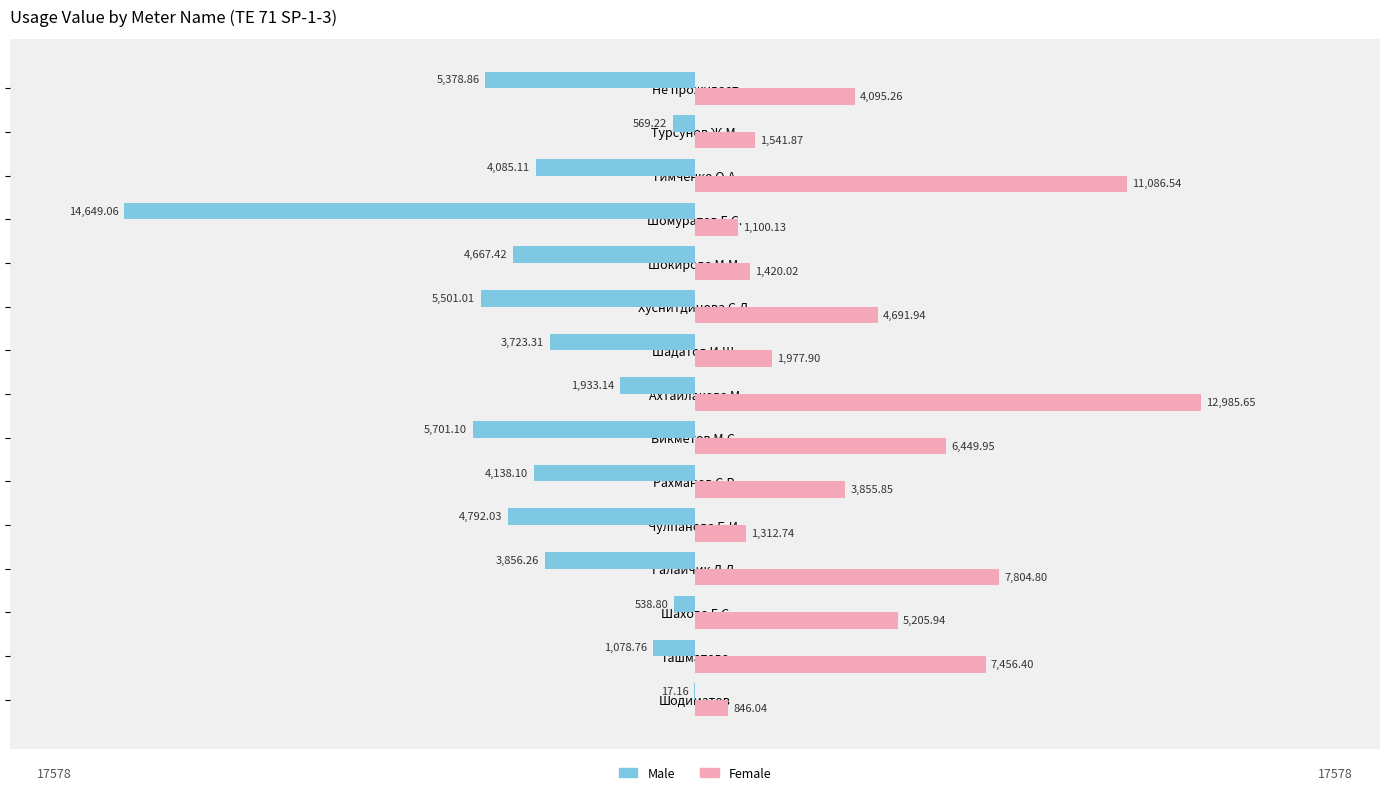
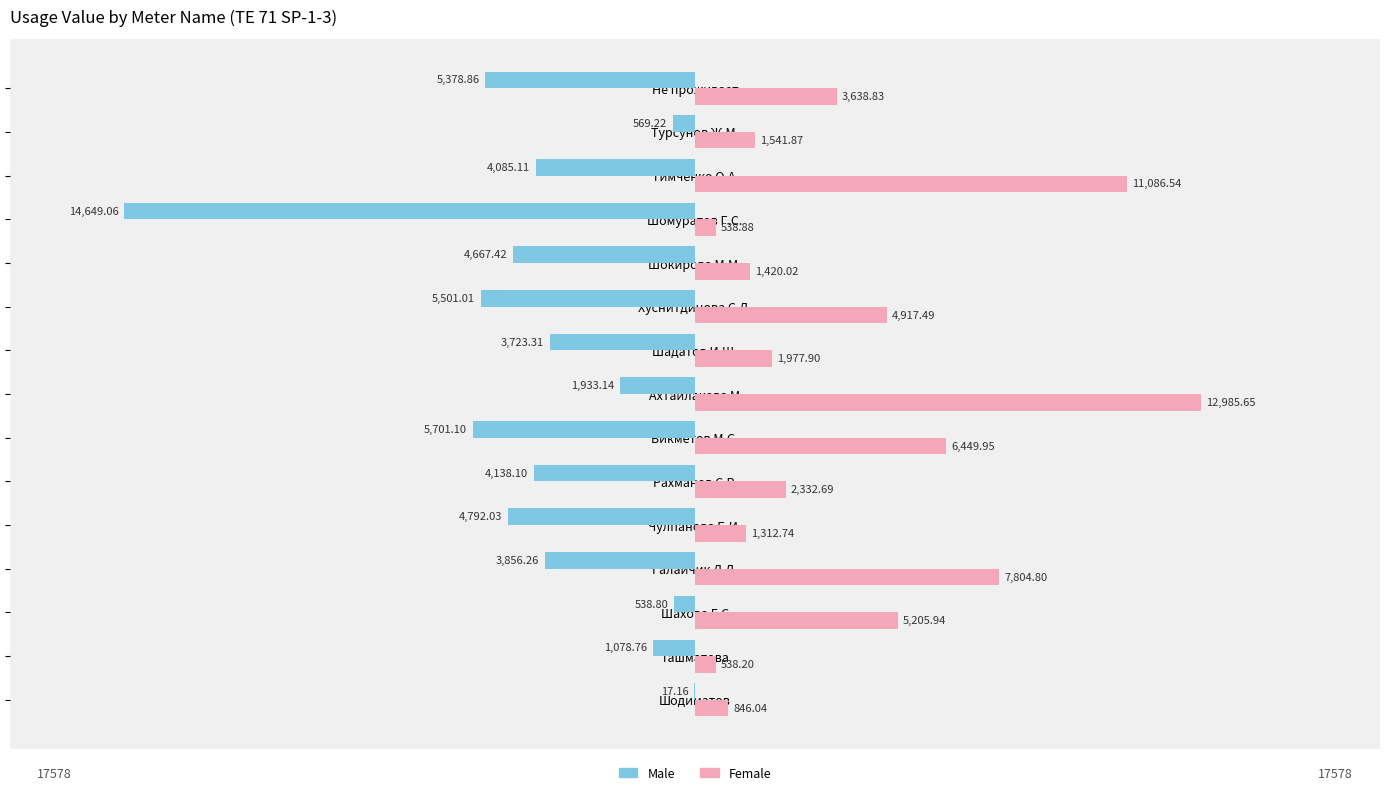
  {
    "Female": {
-     "Не проживает": "4,095.26",
+     "Не проживает": "3,638.83",
      "Турсунов Ж.М.": "1,541.87",
      "Тимченко О.А.": "11,086.54",
-     "Шомуратов Г.С.": "1,100.13",
+     "Шомуратов Г.С.": "538.88",
      "Шокирова М.М.": "1,420.02",
-     "Хуснитдинова С.Д.": "4,691.94",
+     "Хуснитдинова С.Д.": "4,917.49",
      "Шадатов И.Ш.": "1,977.90",
      "Ахтайлакова М": "12,985.65",
      "Бикметов М.С.": "6,449.95",
-     "Рахманов С.Р.": "3,855.85",
+     "Рахманов С.Р.": "2,332.69",
      "Чулпанова Б.И.": "1,312.74",
      "Галайчик Л.Л.": "7,804.80",
      "Шахова Г.С": "5,205.94",
-     "Ташматова": "7,456.40",
+     "Ташматова": "538.20",
      "Шодиматов": "846.04"
    }
  }
